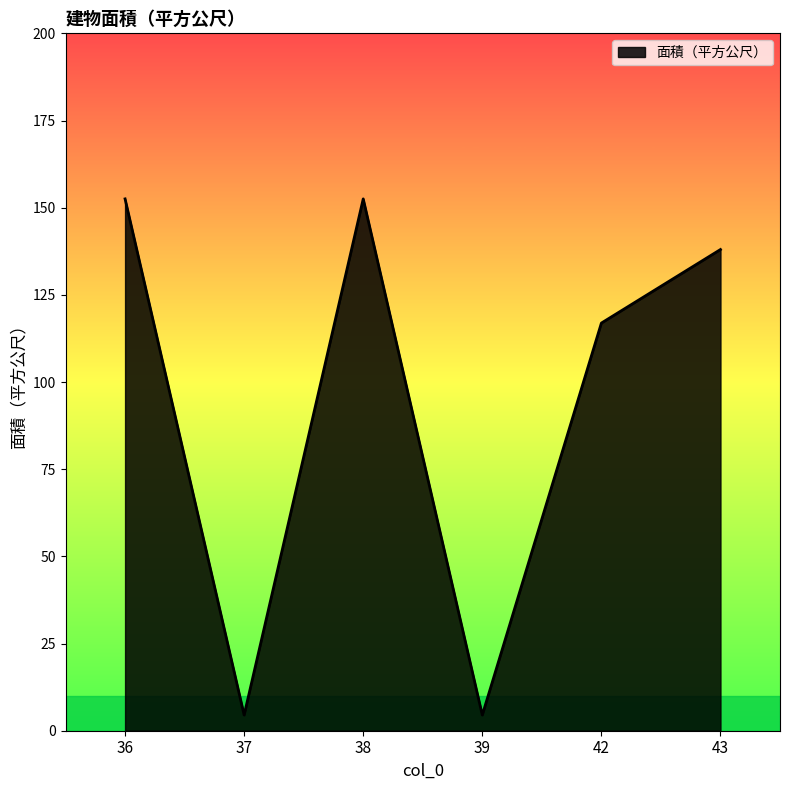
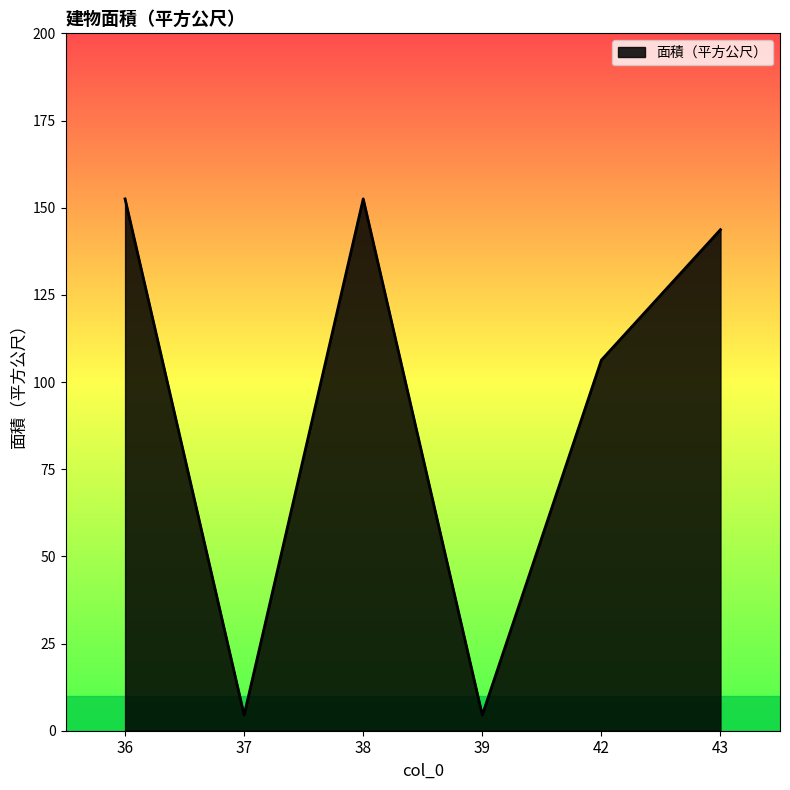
  {
    "36": 153,
    "38": 153,
-   "42": 117,
-   "43": 138
+   "42": 106,
+   "43": 144
  }
